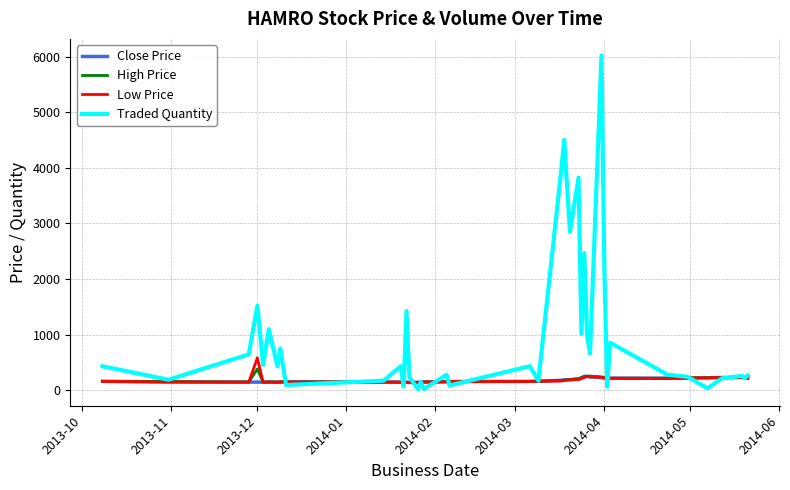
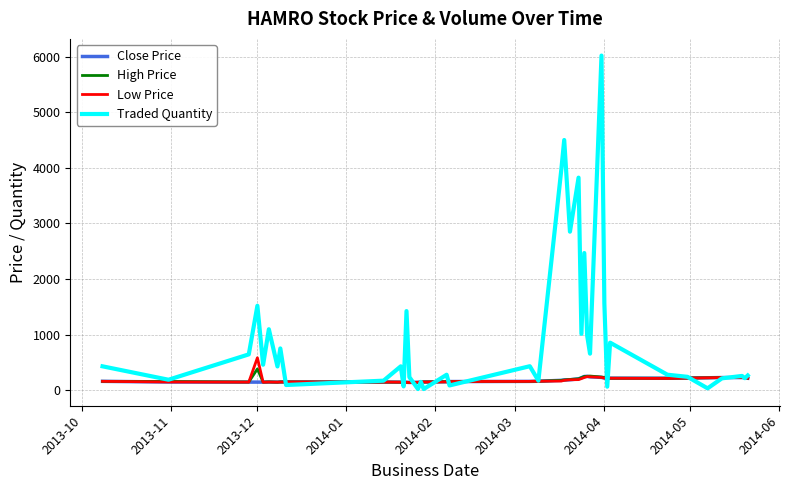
  {
    "Close Price": {
      "2013-12": 100
    },
    "High Price": {
      "2013-12": 400
    },
    "Low Price": {
      "2013-12": 600
    },
    "Traded Quantity": {
      "2013-12": 1500,
-     "2014-04": 2200
+     "2014-04": 1600
    }
  }
